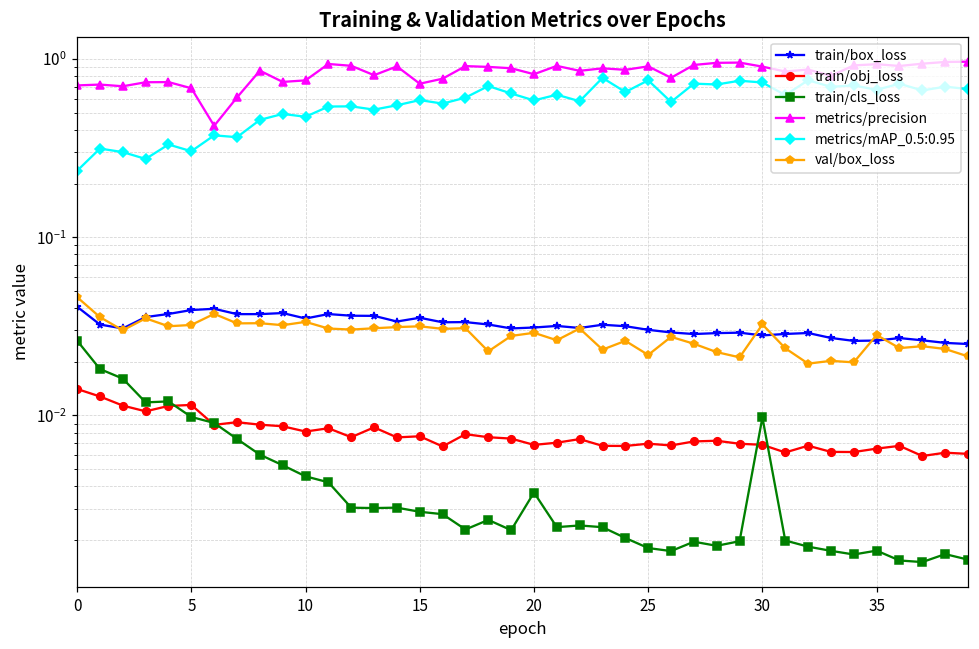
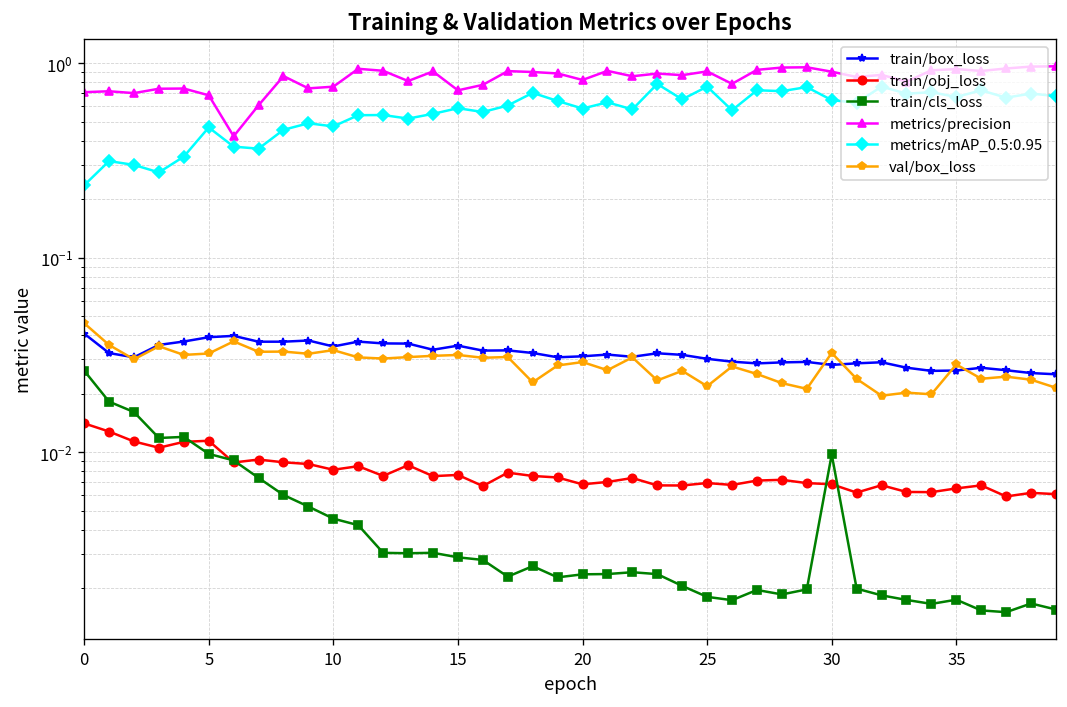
  {
    "train/box_loss": {
      "0": 0.041,
      "5": 0.039,
      "10": 0.035,
      "15": 0.035,
      "20": 0.031,
      "25": 0.030,
      "30": 0.028,
      "35": 0.026
    },
    "train/obj_loss": {
      "0": 0.014,
      "5": 0.011,
      "10": 0.008,
      "15": 0.008,
      "20": 0.0068,
      "25": 0.0069,
      "30": 0.0068,
      "35": 0.0065
    },
    "train/cls_loss": {
      "0": 0.026,
      "5": 0.010,
      "10": 0.0046,
      "15": 0.0029,
-     "20": 0.0037,
+     "20": 0.0024,
      "25": 0.0018,
      "30": 0.010,
      "35": 0.0017
    },
    "metrics/precision": {
      "0": 0.7,
      "5": 0.68,
      "10": 0.8,
      "15": 0.7,
      "20": 0.8,
      "25": 0.9,
      "30": 0.9
    },
    "metrics/mAP_0.5:0.95": {
      "0": 0.24,
-     "5": 0.30,
+     "5": 0.47,
      "10": 0.47,
      "15": 0.59,
      "20": 0.59,
      "25": 0.8,
-     "30": 0.7
+     "30": 0.65
    },
    "val/box_loss": {
      "0": 0.046,
      "5": 0.032,
      "10": 0.033,
      "15": 0.032,
      "20": 0.029,
      "25": 0.022,
      "30": 0.032,
      "35": 0.028
    }
  }
